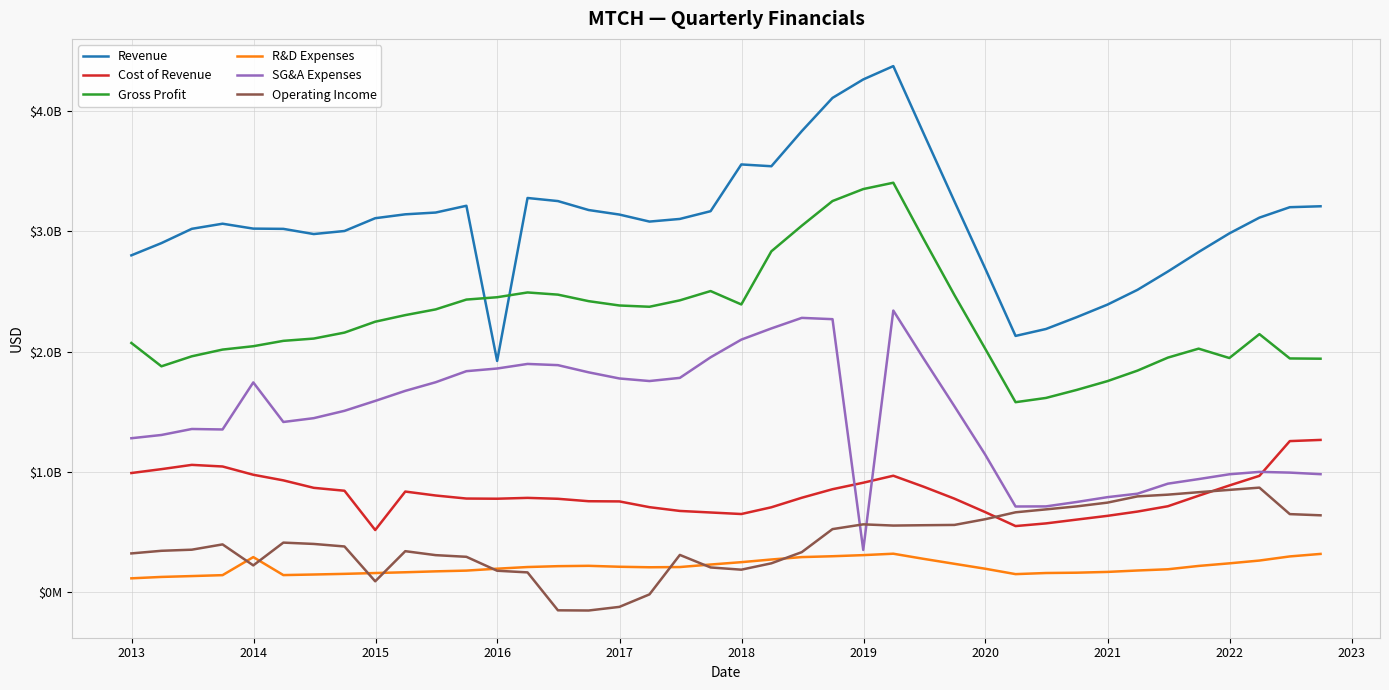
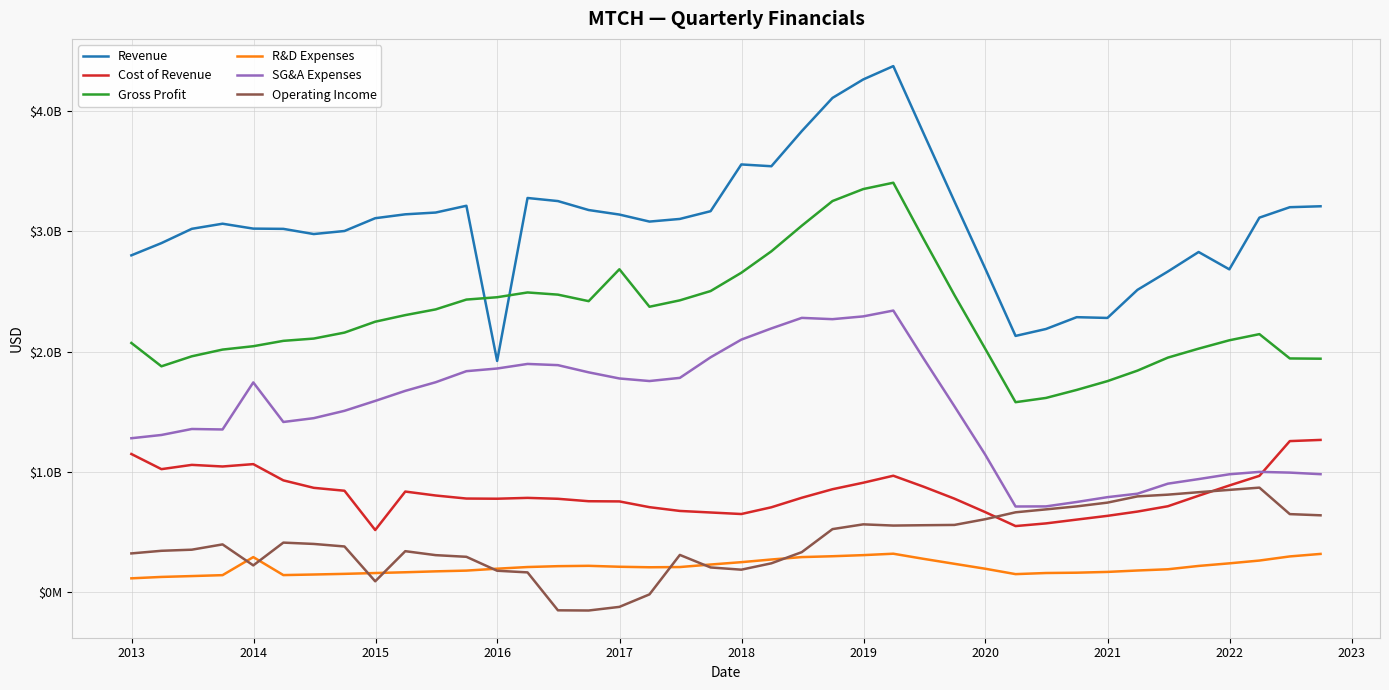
  {
    "Revenue": {
      "2013": "$2800000000",
      "2014": "$3020000000",
      "2015": "$3110000000",
      "2016": "$1920000000",
      "2017": "$3140000000",
      "2018": "$3560000000",
      "2019": "$4260000000",
      "2020": "$2690000000",
-     "2021": "$2390000000",
-     "2022": "$2980000000"
+     "2021": "$2280000000",
+     "2022": "$2680000000"
    },
    "Cost of Revenue": {
-     "2013": "$990000000",
-     "2014": "$980000000",
+     "2013": "$1150000000",
+     "2014": "$1070000000",
      "2015": "$520000000",
      "2016": "$780000000",
      "2017": "$760000000",
      "2018": "$650000000",
      "2019": "$910000000",
      "2020": "$670000000",
      "2021": "$640000000",
      "2022": "$890000000"
    },
    "Gross Profit": {
      "2013": "$2070000000",
      "2014": "$2050000000",
      "2015": "$2250000000",
      "2016": "$2450000000",
-     "2017": "$2380000000",
-     "2018": "$2390000000",
+     "2017": "$2690000000",
+     "2018": "$2660000000",
      "2019": "$3350000000",
      "2020": "$2030000000",
      "2021": "$1760000000",
-     "2022": "$1950000000"
+     "2022": "$2090000000"
    },
    "R&D Expenses": {
      "2013": "$120000000",
      "2014": "$290000000",
      "2015": "$160000000",
      "2017": "$210000000",
      "2018": "$250000000",
      "2019": "$310000000",
      "2020": "$200000000",
      "2021": "$170000000",
      "2022": "$240000000"
    },
    "SG&A Expenses": {
      "2013": "$1280000000",
      "2014": "$1740000000",
      "2015": "$1590000000",
      "2016": "$1860000000",
      "2017": "$1780000000",
      "2018": "$2100000000",
-     "2019": "$350000000",
+     "2019": "$2290000000",
      "2020": "$1150000000",
      "2021": "$790000000",
      "2022": "$980000000"
    },
    "Operating Income": {
      "2013": "$320000000",
      "2014": "$220000000",
      "2015": "$90000000",
      "2017": "$-120000000",
      "2018": "$190000000",
      "2019": "$570000000",
      "2020": "$610000000",
      "2021": "$750000000",
      "2022": "$850000000"
    }
  }
